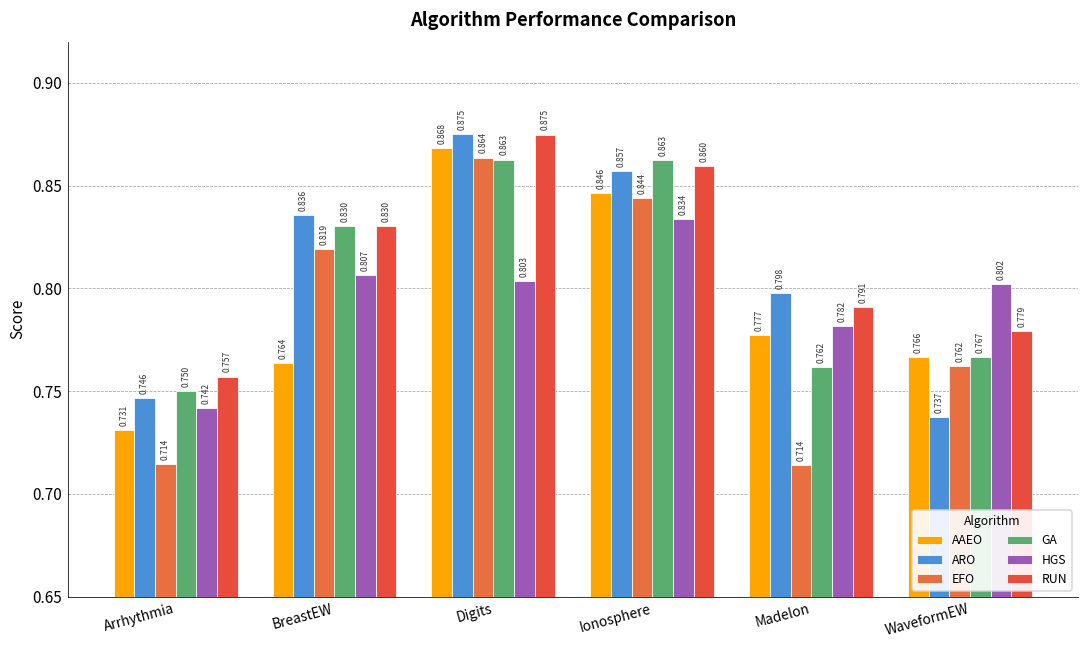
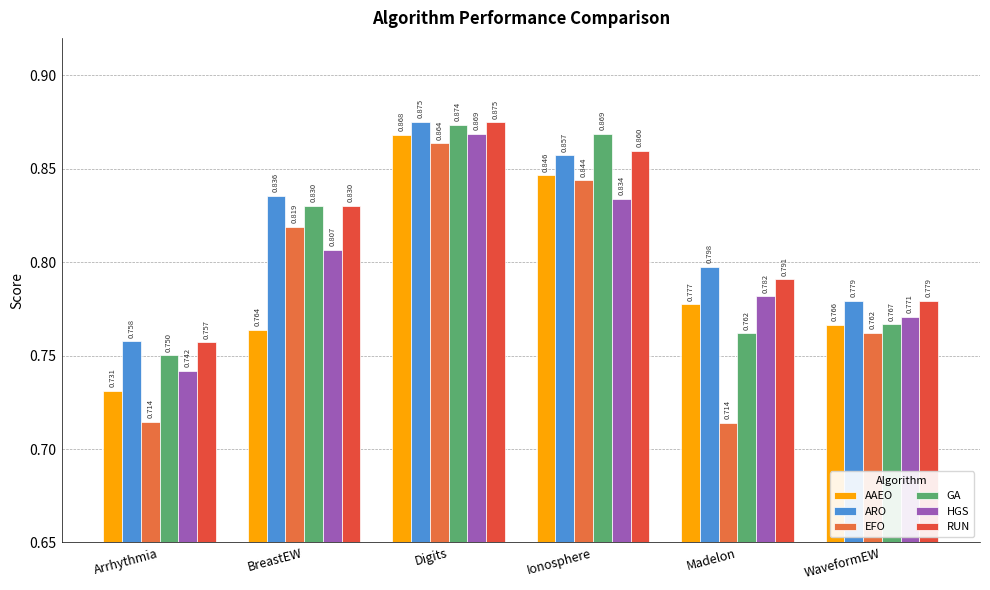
  {
    "AAEO": {
      "Arrhythmia": 0.731,
      "BreastEW": 0.764,
      "Digits": 0.868,
      "Ionosphere": 0.846,
      "Madelon": 0.777,
      "WaveformEW": 0.766
    },
    "ARO": {
-     "Arrhythmia": 0.746,
+     "Arrhythmia": 0.758,
      "BreastEW": 0.836,
      "Digits": 0.875,
      "Ionosphere": 0.857,
      "Madelon": 0.798,
-     "WaveformEW": 0.737
+     "WaveformEW": 0.779
    },
    "GA": {
      "Arrhythmia": 0.750,
      "BreastEW": 0.830,
-     "Digits": 0.863,
-     "Ionosphere": 0.863,
+     "Digits": 0.874,
+     "Ionosphere": 0.869,
      "Madelon": 0.762,
      "WaveformEW": 0.767
    },
    "HGS": {
      "Arrhythmia": 0.742,
      "BreastEW": 0.807,
-     "Digits": 0.803,
+     "Digits": 0.869,
      "Ionosphere": 0.834,
      "Madelon": 0.782,
-     "WaveformEW": 0.802
+     "WaveformEW": 0.771
    }
  }
